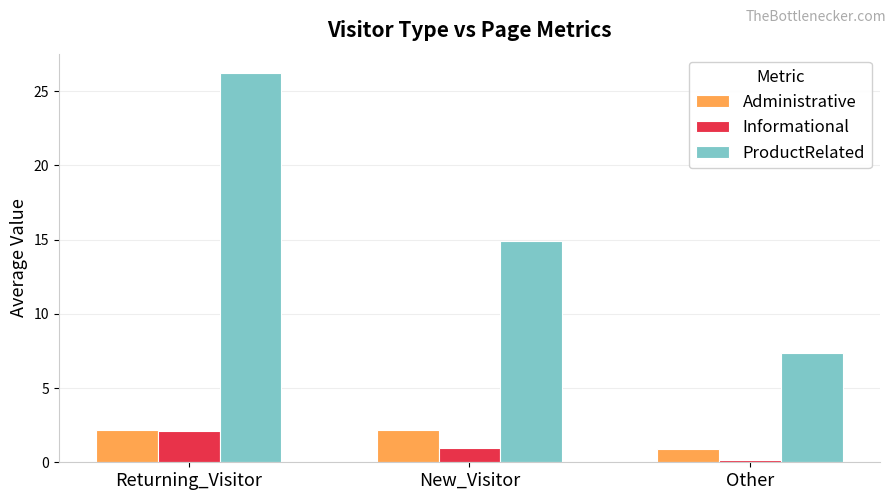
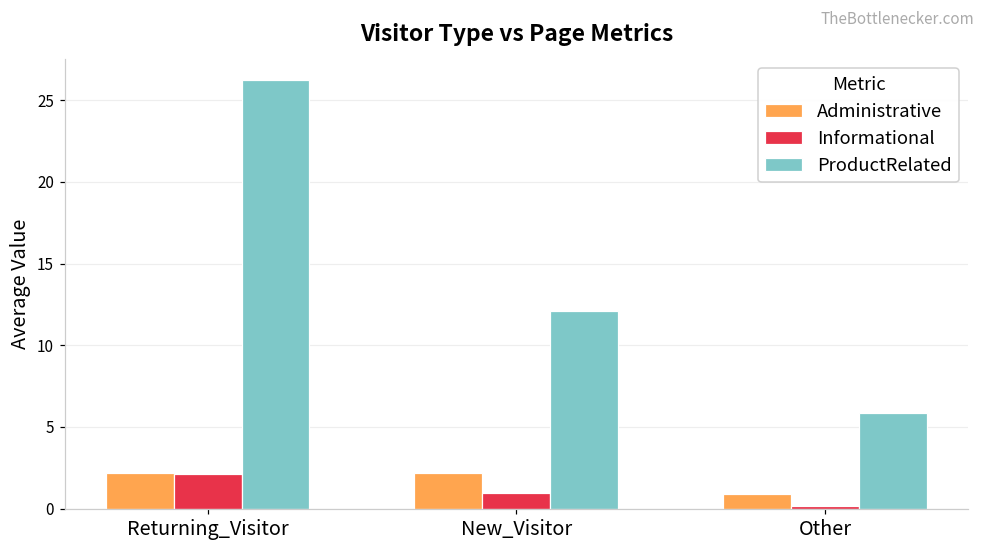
  {
    "Administrative": {
      "Returning_Visitor": 2.2,
      "New_Visitor": 2.2,
      "Other": 0.9
    },
    "Informational": {
      "Returning_Visitor": 2.1,
      "New_Visitor": 1.0
    },
    "ProductRelated": {
      "Returning_Visitor": 26.2,
-     "New_Visitor": 14.9,
-     "Other": 7.4
+     "New_Visitor": 12.1,
+     "Other": 5.9
    }
  }
